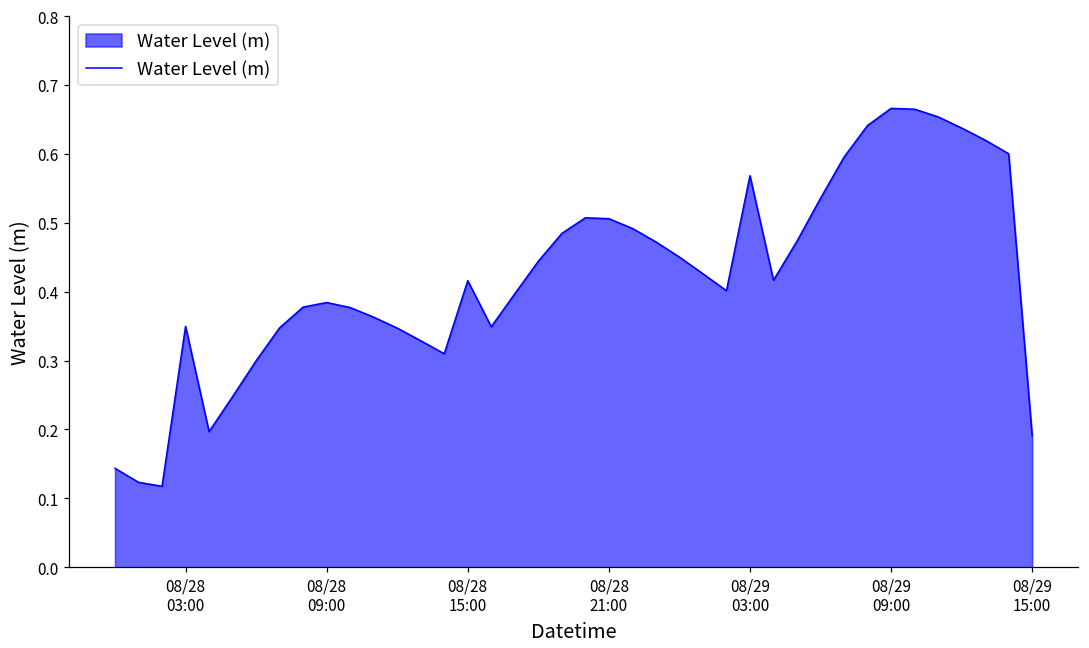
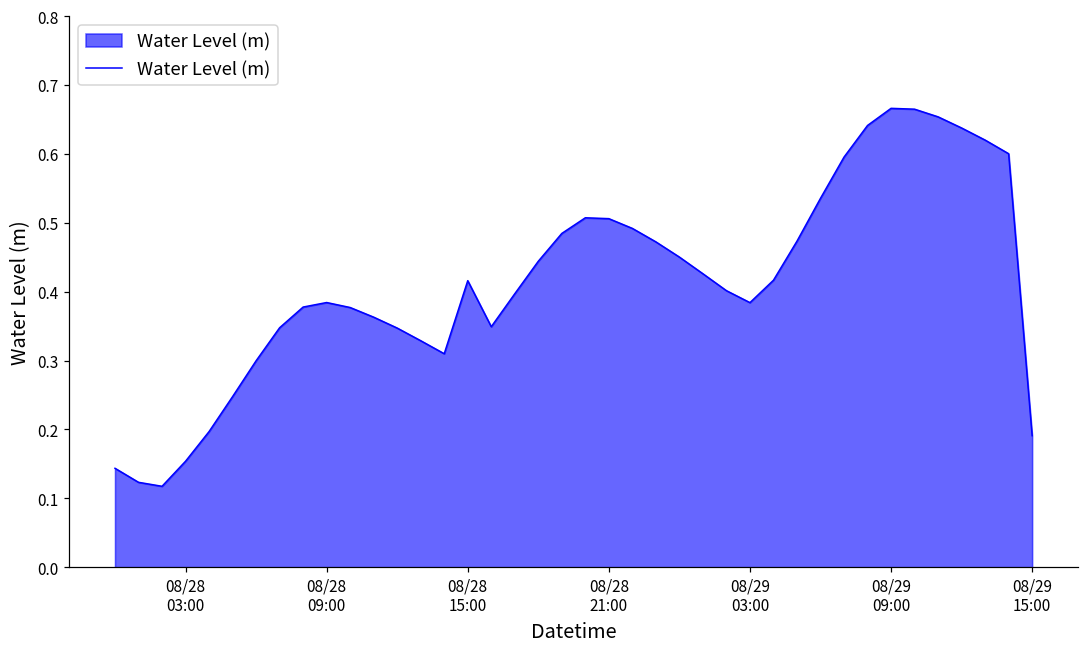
  {
-   "08/28 03:00": 0.35,
+   "08/28 03:00": 0.15,
    "08/28 09:00": 0.38,
    "08/28 15:00": 0.42,
    "08/28 21:00": 0.51,
-   "08/29 03:00": 0.57,
+   "08/29 03:00": 0.38,
    "08/29 09:00": 0.67,
    "08/29 15:00": 0.19
  }
